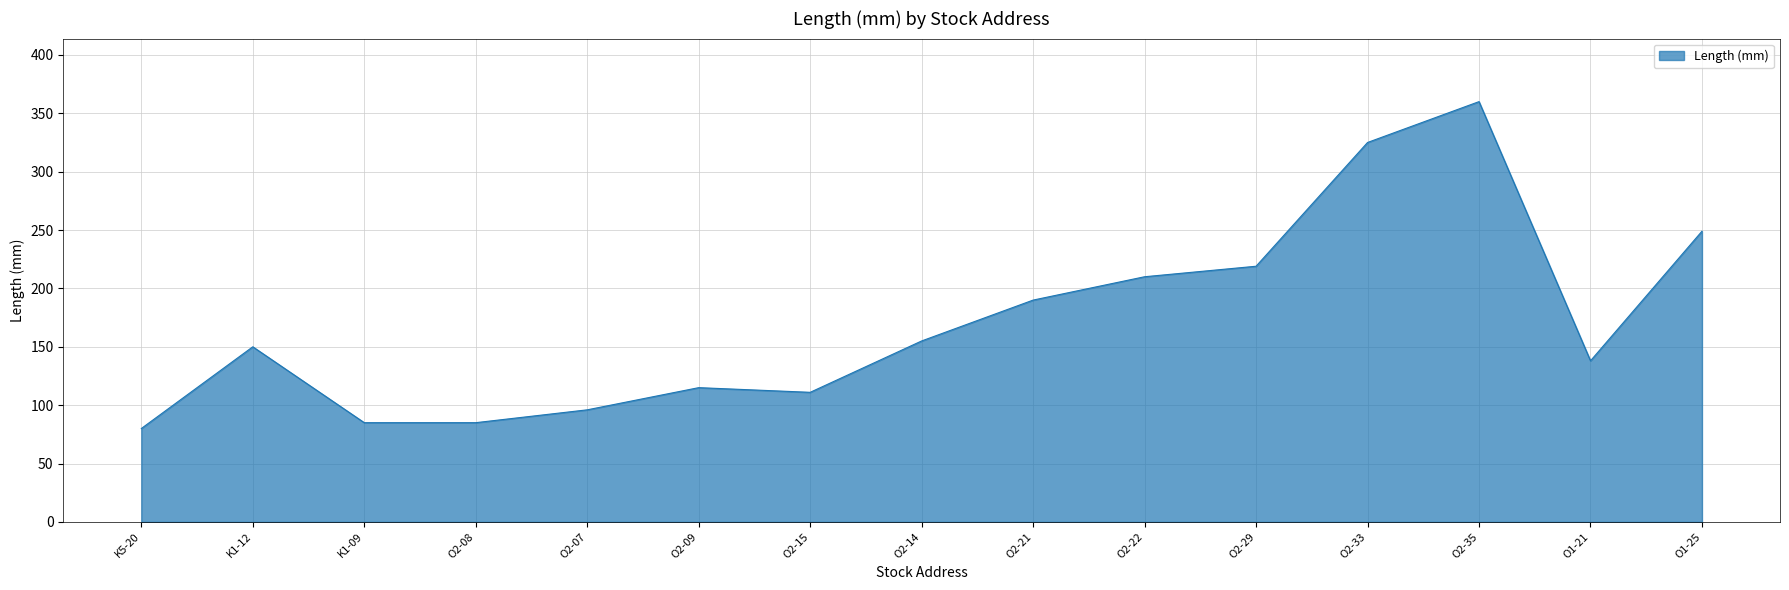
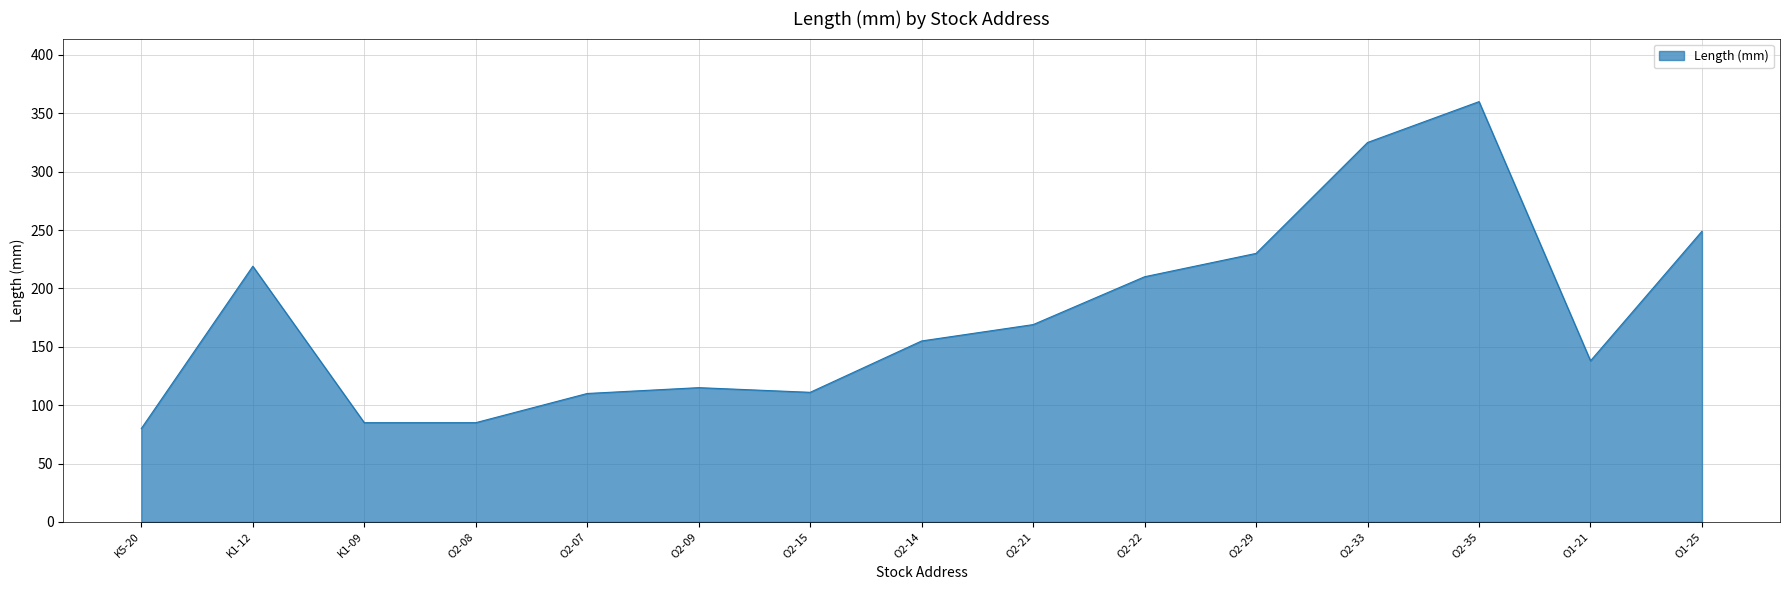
  {
    "K5-20": 80,
-   "K1-12": 150,
+   "K1-12": 219,
    "K1-09": 85,
    "O2-08": 85,
-   "O2-07": 96,
+   "O2-07": 110,
    "O2-09": 115,
    "O2-15": 111,
    "O2-14": 155,
-   "O2-21": 190,
+   "O2-21": 169,
    "O2-22": 210,
-   "O2-29": 219,
+   "O2-29": 230,
    "O2-33": 325,
    "O2-35": 360,
    "O1-21": 138,
    "O1-25": 249
  }
